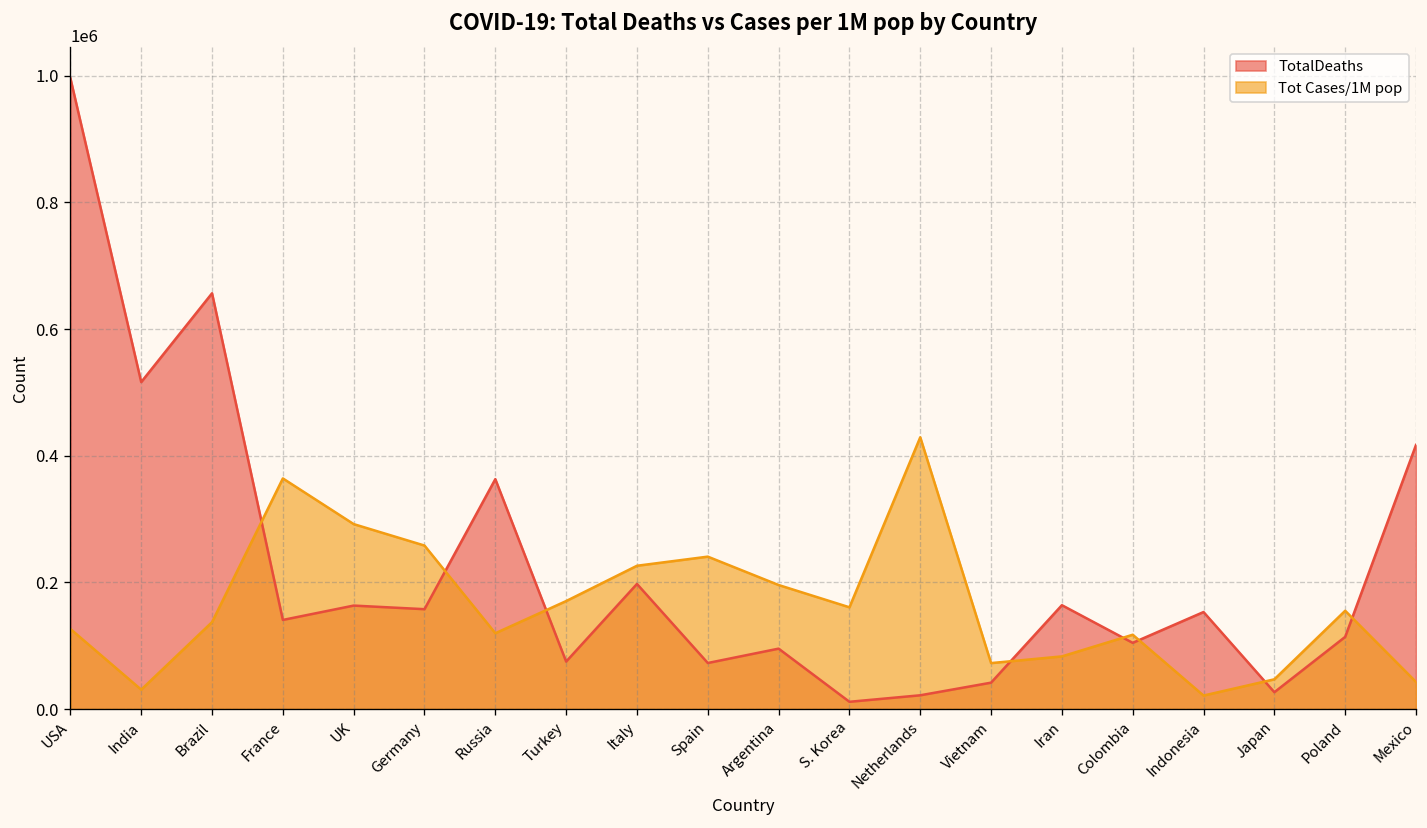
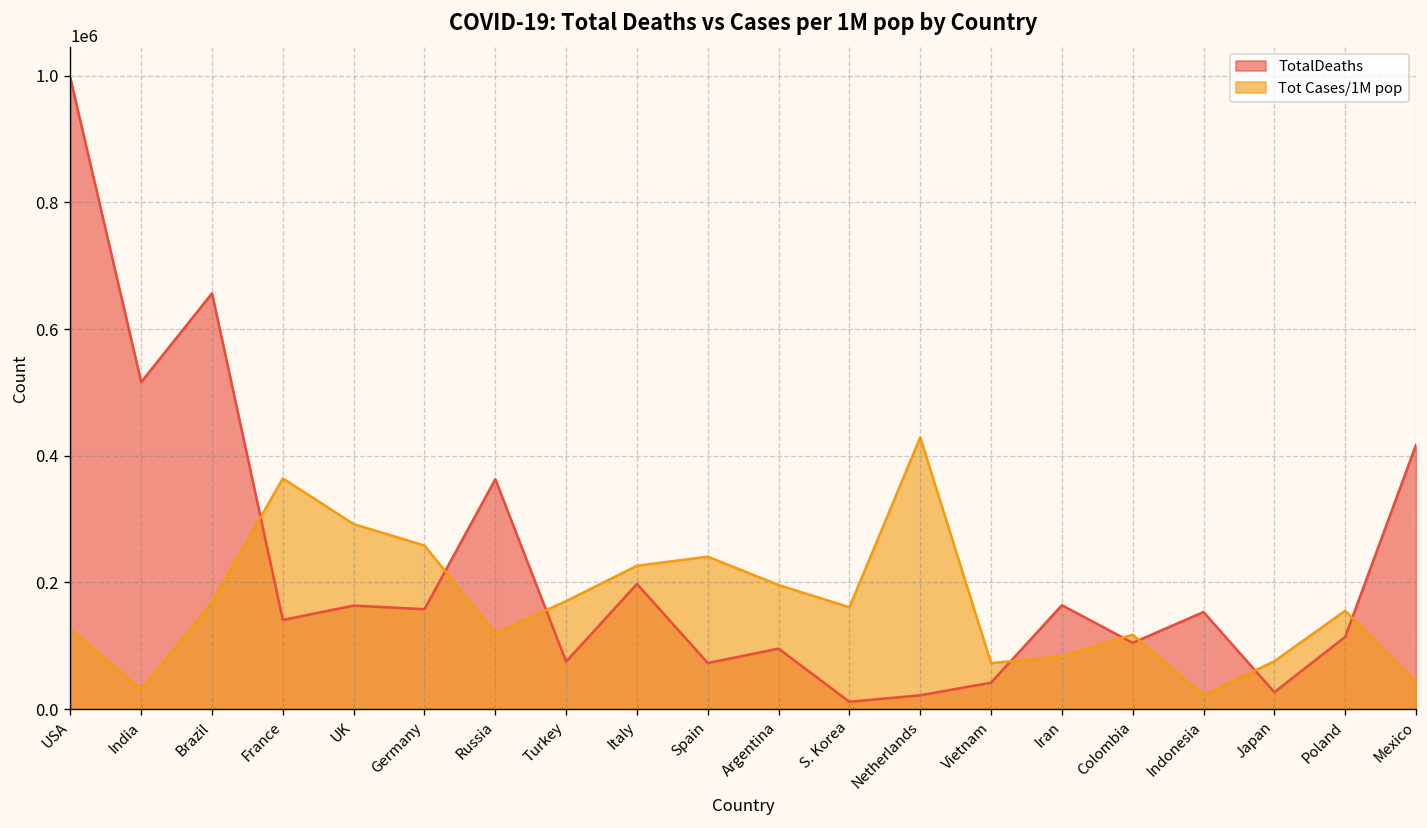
  {
    "TotalDeaths": {
      "USA": 1000000,
      "India": 520000,
      "Brazil": 660000,
      "France": 140000,
      "UK": 160000,
      "Germany": 160000,
      "Russia": 360000,
      "Turkey": 70000,
      "Italy": 200000,
      "Spain": 70000,
      "Argentina": 100000,
      "S. Korea": 10000,
      "Netherlands": 20000,
      "Vietnam": 40000,
      "Iran": 160000,
      "Colombia": 100000,
      "Indonesia": 150000,
      "Japan": 30000,
      "Poland": 110000,
      "Mexico": 420000
    },
    "Tot Cases/1M pop": {
      "USA": 130000,
      "India": 30000,
-     "Brazil": 140000,
+     "Brazil": 170000,
      "France": 360000,
      "UK": 290000,
      "Germany": 260000,
      "Russia": 120000,
      "Turkey": 170000,
      "Italy": 230000,
      "Spain": 240000,
      "Argentina": 200000,
      "S. Korea": 160000,
      "Netherlands": 430000,
      "Vietnam": 70000,
      "Iran": 80000,
      "Colombia": 120000,
      "Indonesia": 20000,
-     "Japan": 50000,
+     "Japan": 80000,
      "Poland": 160000,
      "Mexico": 40000
    }
  }
